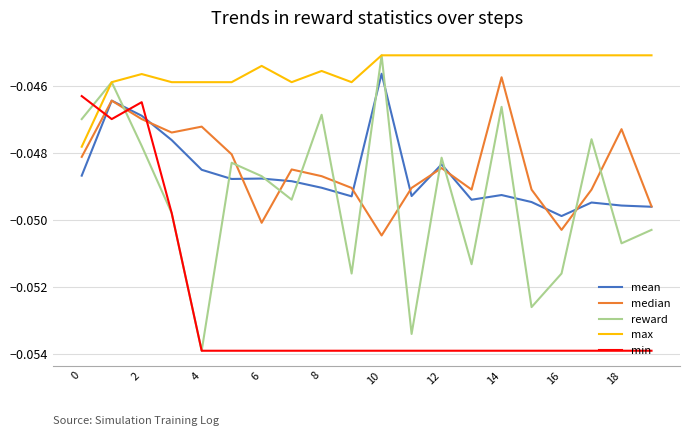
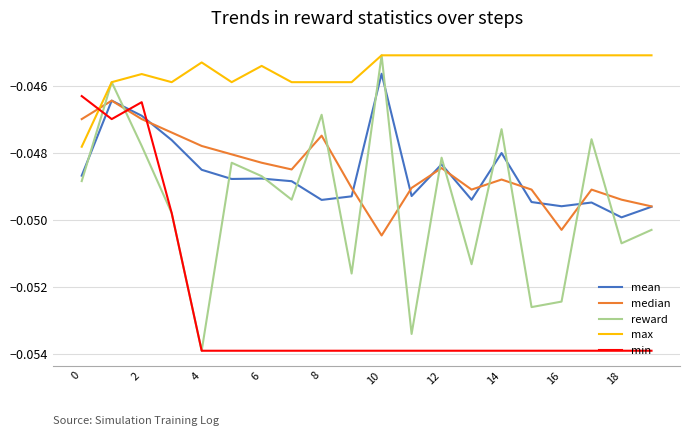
  {
    "mean": {
      "0": -0.0487,
      "2": -0.0469,
      "4": -0.0485,
-     "8": -0.0490,
+     "8": -0.0494,
      "10": -0.0456,
      "12": -0.0483,
-     "14": -0.0493,
-     "16": -0.0499,
-     "18": -0.0496
+     "14": -0.0480,
+     "16": -0.0496,
+     "18": -0.0499
    },
    "median": {
-     "0": -0.0481,
+     "0": -0.0470,
      "2": -0.0470,
-     "4": -0.0472,
-     "6": -0.0501,
-     "8": -0.0487,
+     "4": -0.0478,
+     "6": -0.0483,
+     "8": -0.0475,
      "10": -0.0505,
      "12": -0.0485,
-     "14": -0.0458,
+     "14": -0.0488,
      "16": -0.0503,
-     "18": -0.0473
+     "18": -0.0494
    },
    "reward": {
-     "0": -0.0470,
+     "0": -0.0488,
      "2": -0.0478,
      "8": -0.0469,
      "12": -0.0481,
-     "14": -0.0466,
-     "16": -0.0516,
+     "14": -0.0473,
+     "16": -0.0524,
      "18": -0.0507
    },
    "max": {
      "0": -0.0478,
      "2": -0.0457,
-     "4": -0.0459,
+     "4": -0.0453,
      "6": -0.0454,
-     "8": -0.0456,
+     "8": -0.0459,
      "12": -0.0451,
      "14": -0.0451,
      "16": -0.0451,
      "18": -0.0451
    },
    "min": {
      "0": -0.0463,
      "2": -0.0465,
      "6": -0.0539,
      "8": -0.0539,
      "10": -0.0539,
      "12": -0.0539,
      "14": -0.0539,
      "16": -0.0539,
      "18": -0.0539
    }
  }
